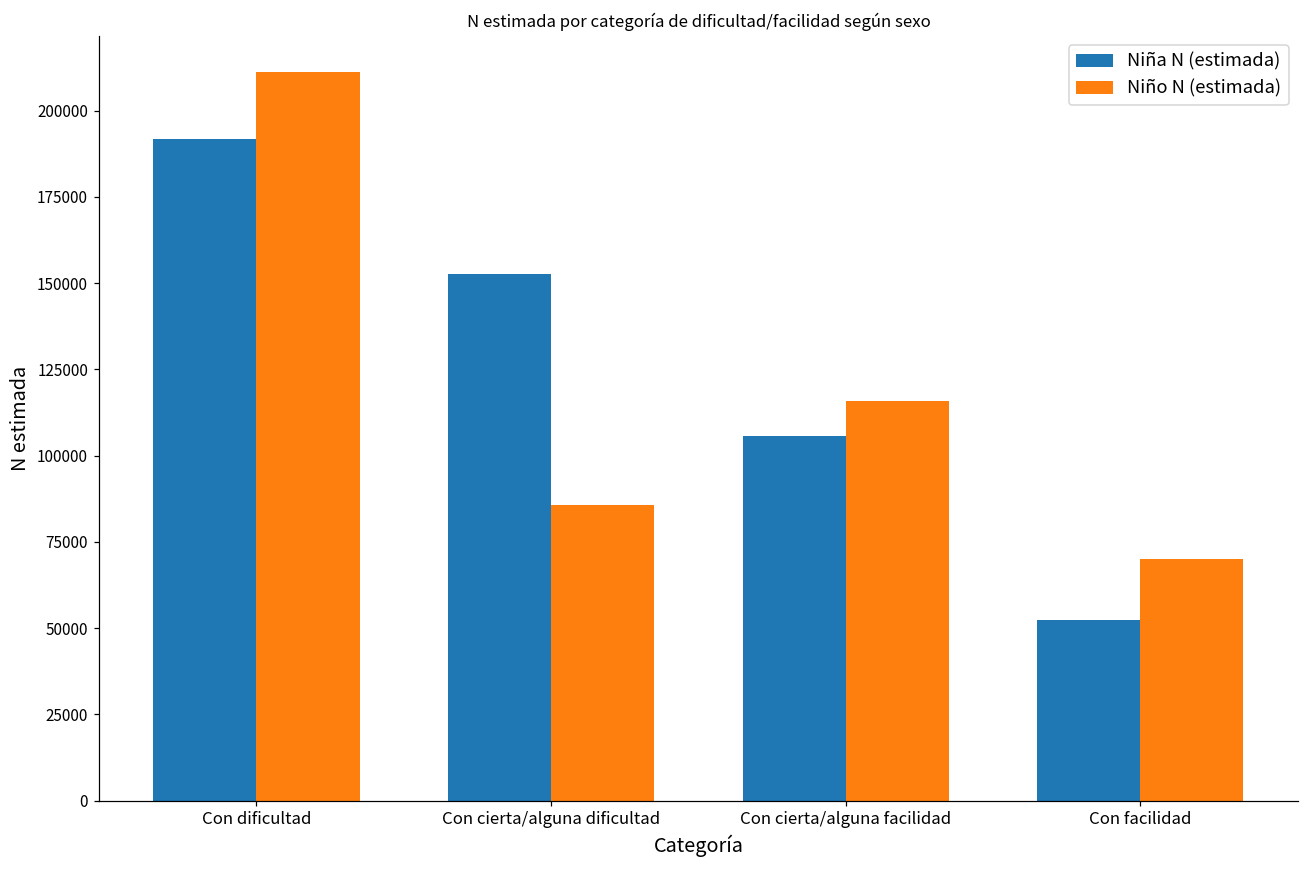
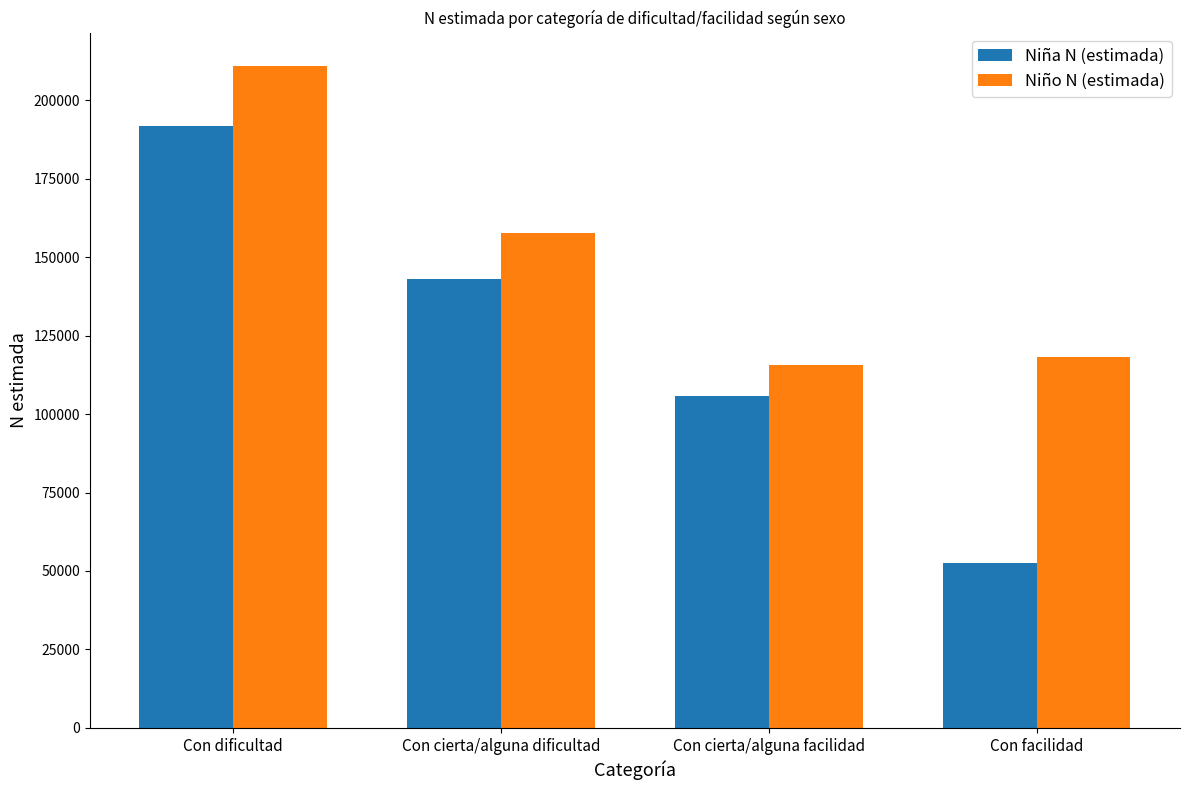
  {
    "Niña N (estimada)": {
      "Con dificultad": 192000,
-     "Con cierta/alguna dificultad": 153000,
+     "Con cierta/alguna dificultad": 143000,
      "Con cierta/alguna facilidad": 106000,
      "Con facilidad": 52000
    },
    "Niño N (estimada)": {
      "Con dificultad": 211000,
-     "Con cierta/alguna dificultad": 86000,
+     "Con cierta/alguna dificultad": 158000,
      "Con cierta/alguna facilidad": 116000,
-     "Con facilidad": 70000
+     "Con facilidad": 118000
    }
  }
